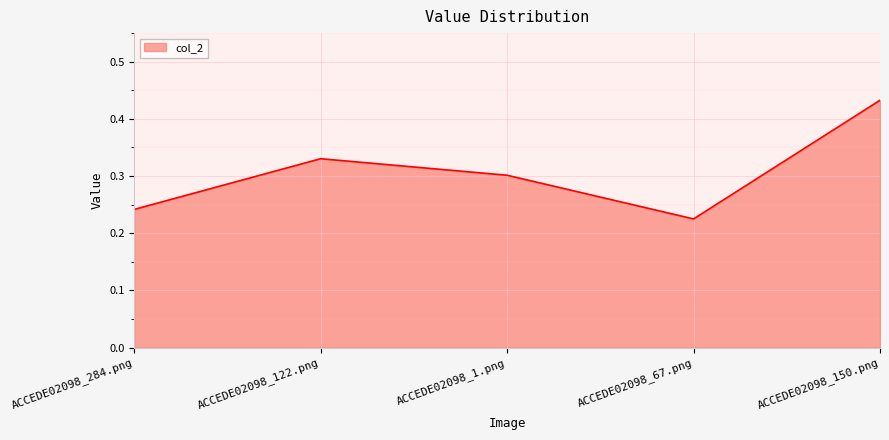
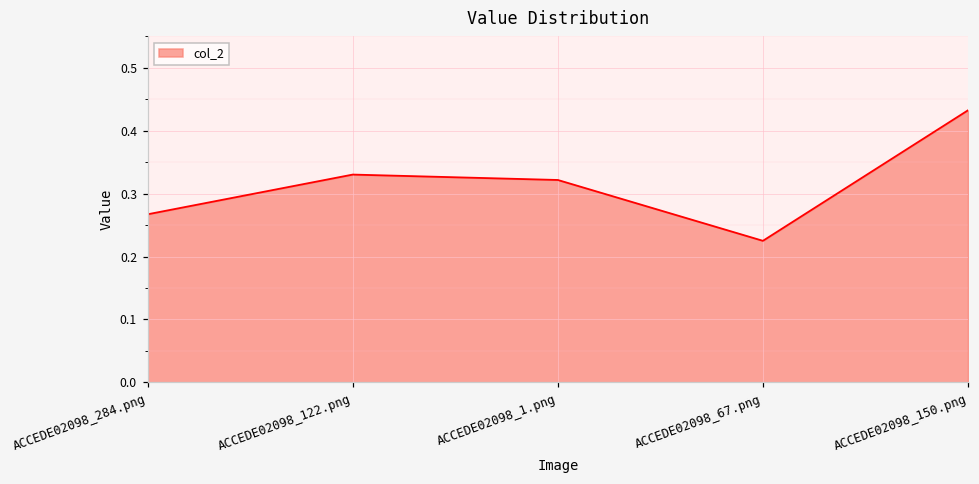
  {
-   "ACCEDE02098_284.png": 0.24,
+   "ACCEDE02098_284.png": 0.27,
    "ACCEDE02098_122.png": 0.33,
-   "ACCEDE02098_1.png": 0.30,
+   "ACCEDE02098_1.png": 0.32,
    "ACCEDE02098_67.png": 0.23,
    "ACCEDE02098_150.png": 0.43
  }
